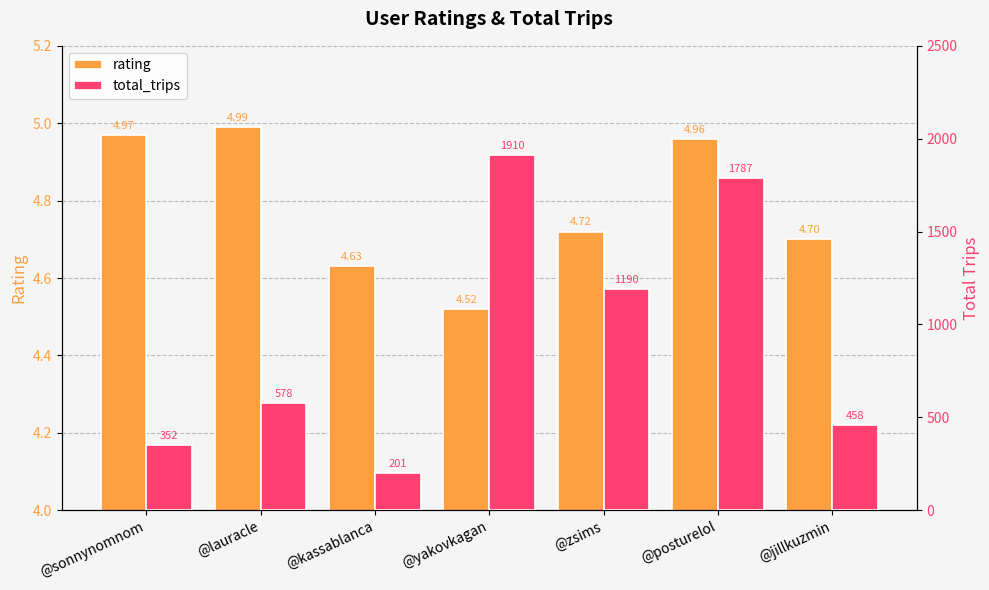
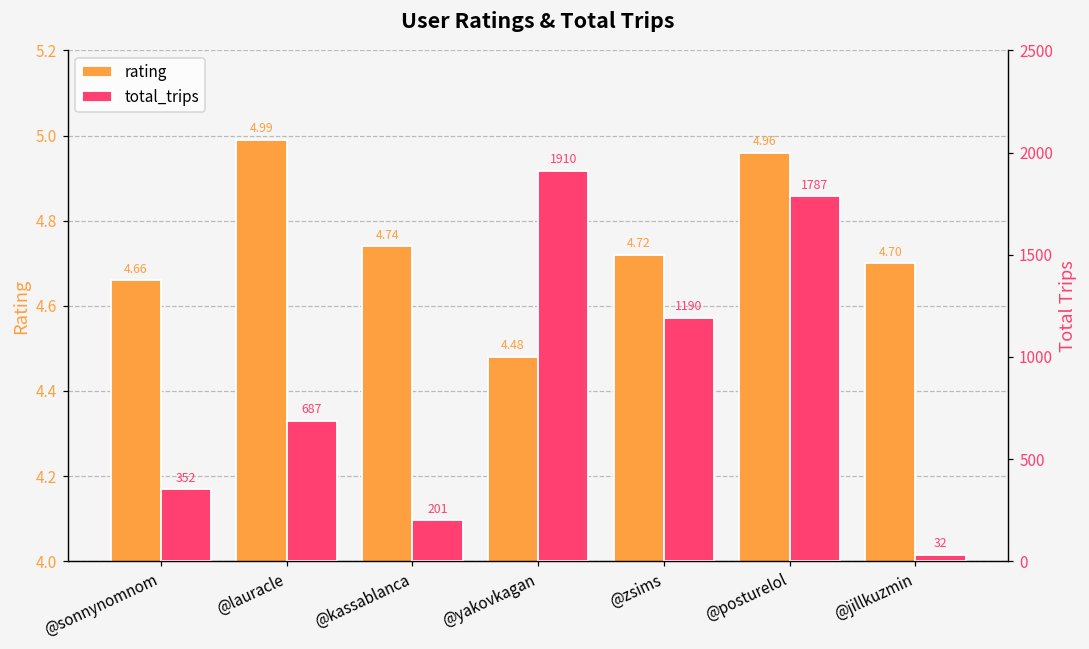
  {
    "rating": {
-     "@sonnynomnom": 4.97,
+     "@sonnynomnom": 4.66,
      "@lauracle": 4.99,
-     "@kassablanca": 4.63,
-     "@yakovkagan": 4.52,
+     "@kassablanca": 4.74,
+     "@yakovkagan": 4.48,
      "@zsims": 4.72,
      "@posturelol": 4.96,
      "@jillkuzmin": 4.70
    },
    "total_trips": {
      "@sonnynomnom": 352,
-     "@lauracle": 578,
+     "@lauracle": 687,
      "@kassablanca": 201,
      "@yakovkagan": 1910,
      "@zsims": 1190,
      "@posturelol": 1787,
-     "@jillkuzmin": 458
+     "@jillkuzmin": 32
    }
  }
